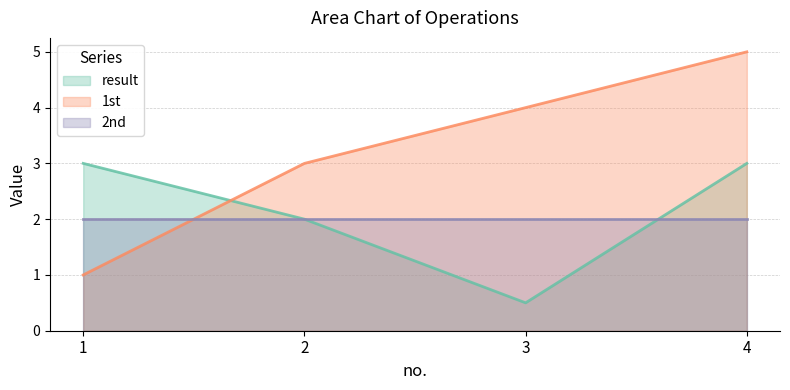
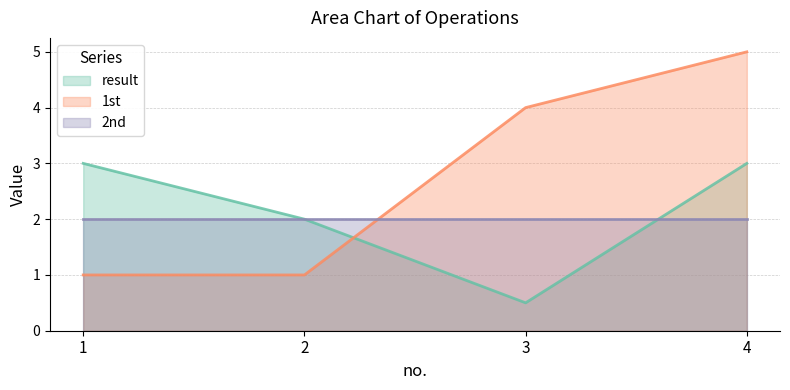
  {
    "1st": {
      "1": 1,
-     "2": 3,
+     "2": 1,
      "3": 4,
      "4": 5
    }
  }
